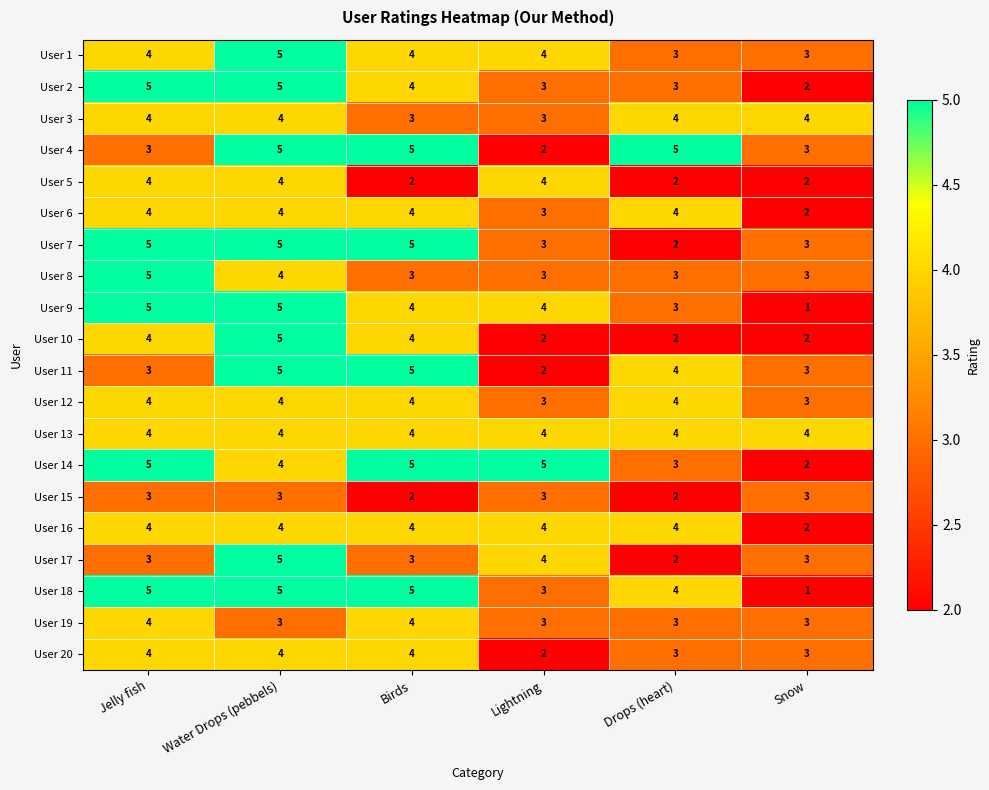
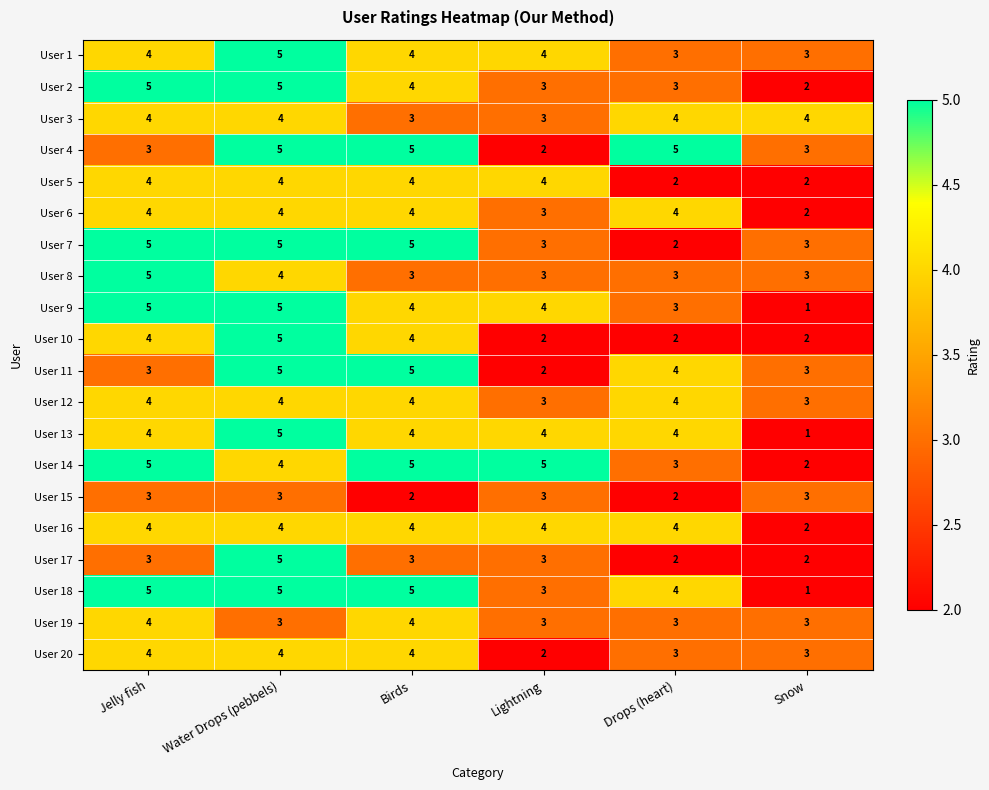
  {
    "User 1": {
      "Jelly fish": 4,
      "Water Drops (pebbels)": 5,
      "Birds": 4,
      "Lightning": 4,
      "Drops (heart)": 3,
      "Snow": 3
    },
    "User 2": {
      "Jelly fish": 5,
      "Water Drops (pebbels)": 5,
      "Birds": 4,
      "Lightning": 3,
      "Drops (heart)": 3,
      "Snow": 2
    },
    "User 3": {
      "Jelly fish": 4,
      "Water Drops (pebbels)": 4,
      "Birds": 3,
      "Lightning": 3,
      "Drops (heart)": 4,
      "Snow": 4
    },
    "User 4": {
      "Jelly fish": 3,
      "Water Drops (pebbels)": 5,
      "Birds": 5,
      "Lightning": 2,
      "Drops (heart)": 5,
      "Snow": 3
    },
    "User 5": {
      "Jelly fish": 4,
      "Water Drops (pebbels)": 4,
-     "Birds": 2,
+     "Birds": 4,
      "Lightning": 4,
      "Drops (heart)": 2,
      "Snow": 2
    },
    "User 6": {
      "Jelly fish": 4,
      "Water Drops (pebbels)": 4,
      "Birds": 4,
      "Lightning": 3,
      "Drops (heart)": 4,
      "Snow": 2
    },
    "User 7": {
      "Jelly fish": 5,
      "Water Drops (pebbels)": 5,
      "Birds": 5,
      "Lightning": 3,
      "Drops (heart)": 2,
      "Snow": 3
    },
    "User 8": {
      "Jelly fish": 5,
      "Water Drops (pebbels)": 4,
      "Birds": 3,
      "Lightning": 3,
      "Drops (heart)": 3,
      "Snow": 3
    },
    "User 9": {
      "Jelly fish": 5,
      "Water Drops (pebbels)": 5,
      "Birds": 4,
      "Lightning": 4,
      "Drops (heart)": 3,
      "Snow": 1
    },
    "User 10": {
      "Jelly fish": 4,
      "Water Drops (pebbels)": 5,
      "Birds": 4,
      "Lightning": 2,
      "Drops (heart)": 2,
      "Snow": 2
    },
    "User 11": {
      "Jelly fish": 3,
      "Water Drops (pebbels)": 5,
      "Birds": 5,
      "Lightning": 2,
      "Drops (heart)": 4,
      "Snow": 3
    },
    "User 12": {
      "Jelly fish": 4,
      "Water Drops (pebbels)": 4,
      "Birds": 4,
      "Lightning": 3,
      "Drops (heart)": 4,
      "Snow": 3
    },
    "User 13": {
      "Jelly fish": 4,
-     "Water Drops (pebbels)": 4,
+     "Water Drops (pebbels)": 5,
      "Birds": 4,
      "Lightning": 4,
      "Drops (heart)": 4,
-     "Snow": 4
+     "Snow": 1
    },
    "User 14": {
      "Jelly fish": 5,
      "Water Drops (pebbels)": 4,
      "Birds": 5,
      "Lightning": 5,
      "Drops (heart)": 3,
      "Snow": 2
    },
    "User 15": {
      "Jelly fish": 3,
      "Water Drops (pebbels)": 3,
      "Birds": 2,
      "Lightning": 3,
      "Drops (heart)": 2,
      "Snow": 3
    },
    "User 16": {
      "Jelly fish": 4,
      "Water Drops (pebbels)": 4,
      "Birds": 4,
      "Lightning": 4,
      "Drops (heart)": 4,
      "Snow": 2
    },
    "User 17": {
      "Jelly fish": 3,
      "Water Drops (pebbels)": 5,
      "Birds": 3,
-     "Lightning": 4,
+     "Lightning": 3,
      "Drops (heart)": 2,
-     "Snow": 3
+     "Snow": 2
    },
    "User 18": {
      "Jelly fish": 5,
      "Water Drops (pebbels)": 5,
      "Birds": 5,
      "Lightning": 3,
      "Drops (heart)": 4,
      "Snow": 1
    },
    "User 19": {
      "Jelly fish": 4,
      "Water Drops (pebbels)": 3,
      "Birds": 4,
      "Lightning": 3,
      "Drops (heart)": 3,
      "Snow": 3
    },
    "User 20": {
      "Jelly fish": 4,
      "Water Drops (pebbels)": 4,
      "Birds": 4,
      "Lightning": 2,
      "Drops (heart)": 3,
      "Snow": 3
    }
  }
